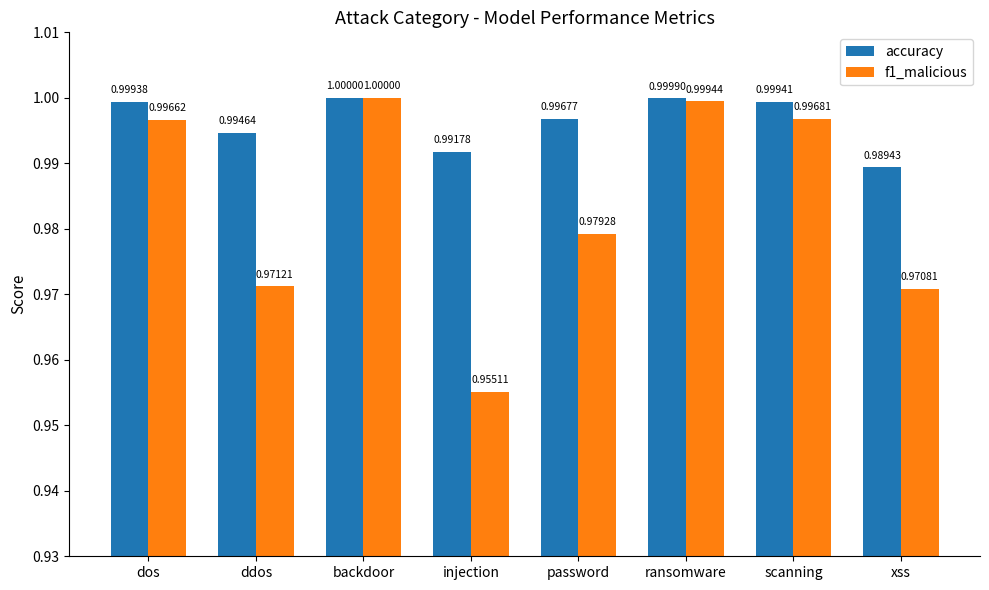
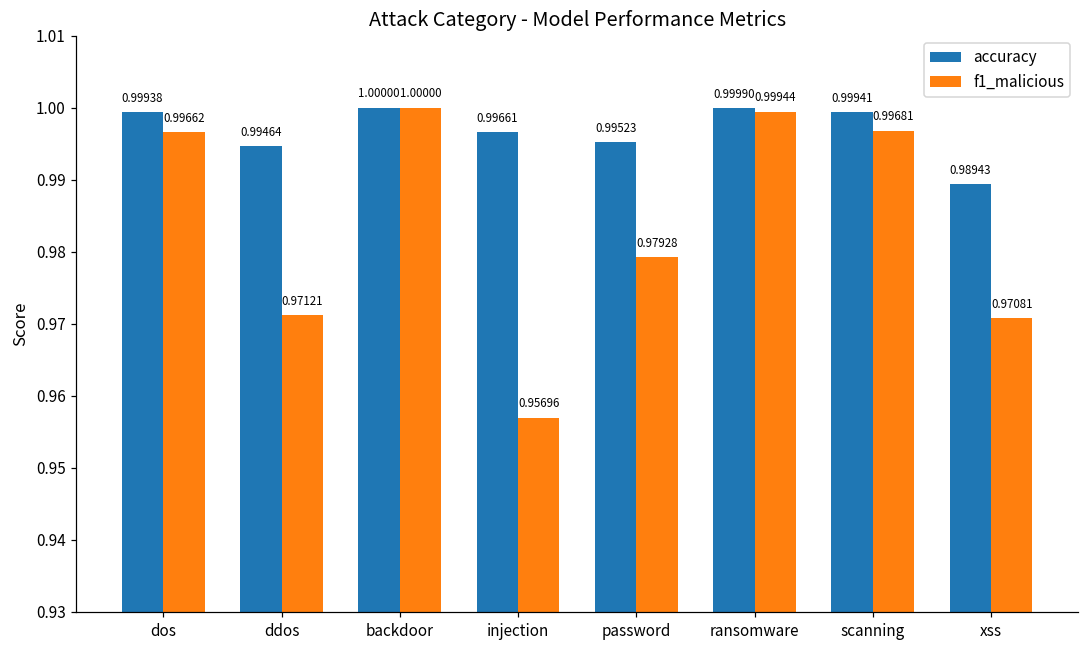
  {
    "accuracy": {
      "dos": 0.99938,
      "ddos": 0.99464,
      "backdoor": 1.00000,
-     "injection": 0.99178,
-     "password": 0.99677,
+     "injection": 0.99661,
+     "password": 0.99523,
      "ransomware": 0.99990,
      "scanning": 0.99941,
      "xss": 0.98943
    },
    "f1_malicious": {
      "dos": 0.99662,
      "ddos": 0.97121,
      "backdoor": 1.00000,
-     "injection": 0.95511,
+     "injection": 0.95696,
      "password": 0.97928,
      "ransomware": 0.99944,
      "scanning": 0.99681,
      "xss": 0.97081
    }
  }
